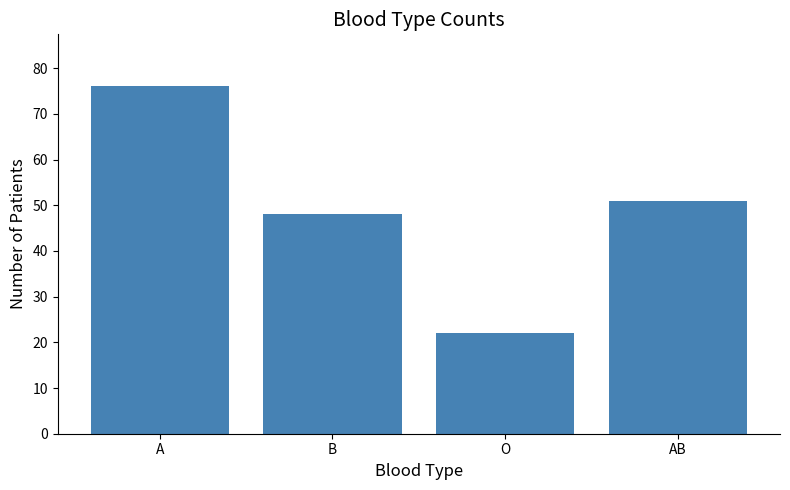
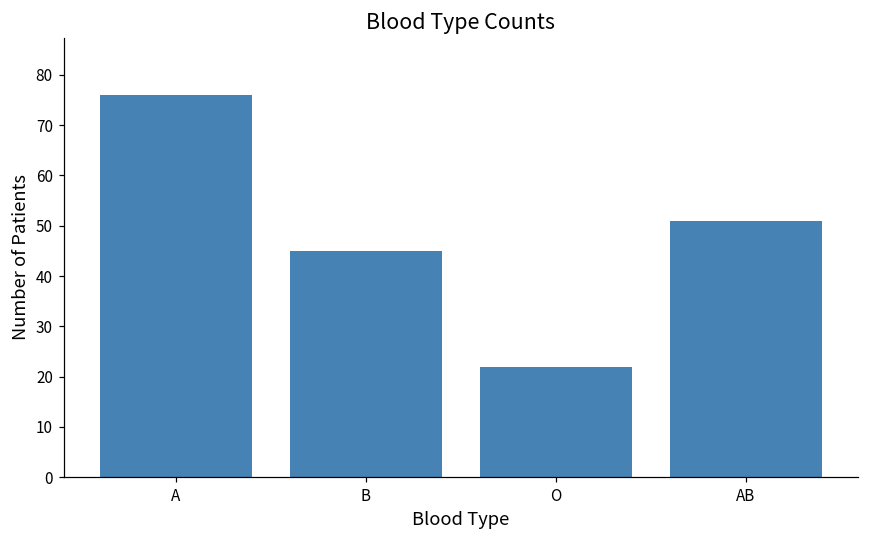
  {
    "A": 76,
-   "B": 48,
+   "B": 45,
    "O": 22,
    "AB": 51
  }
